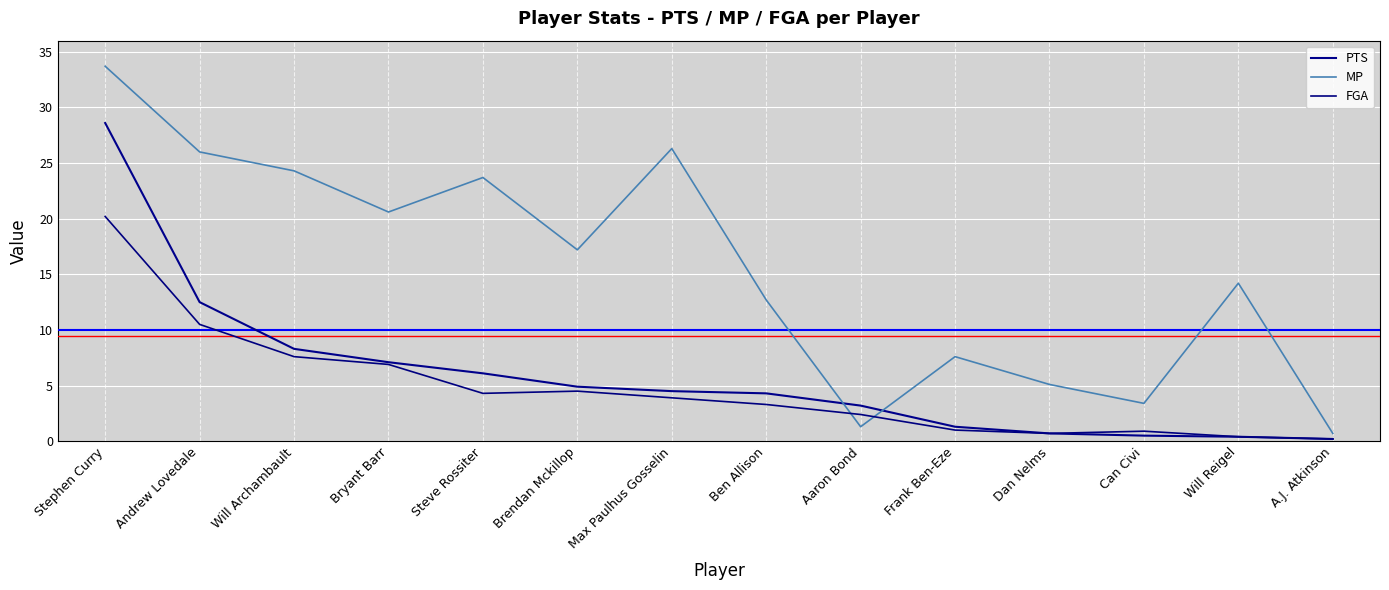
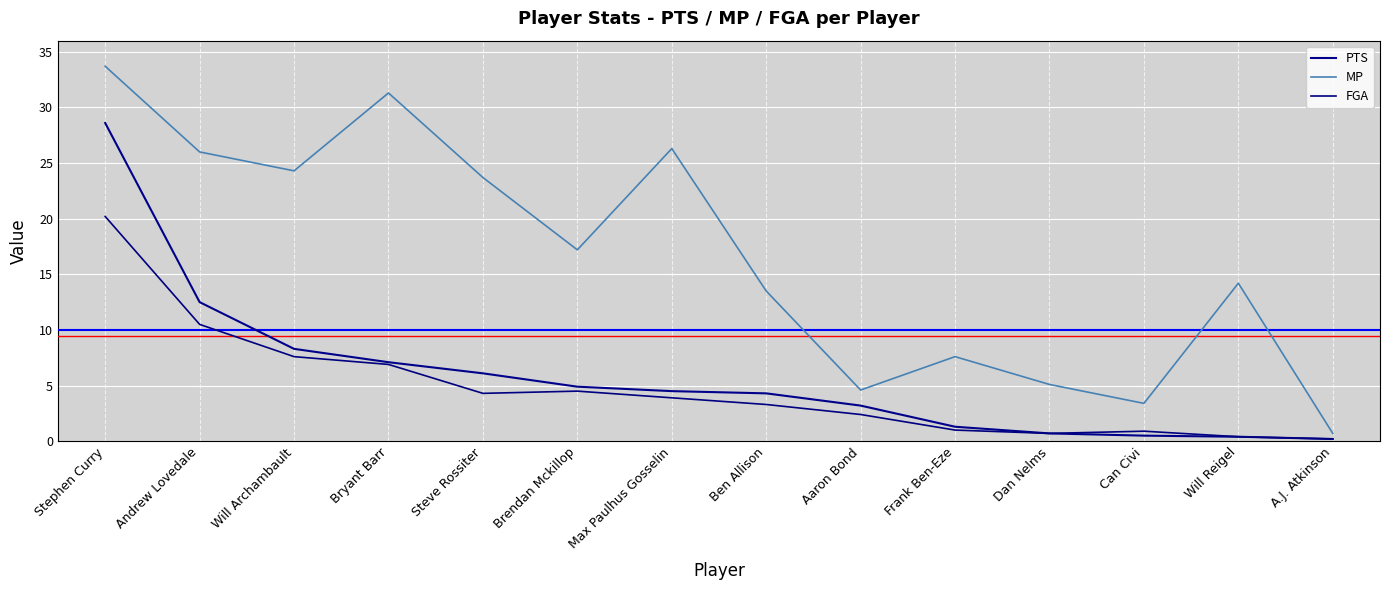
  {
    "MP": {
      "Stephen Curry": 33.7,
      "Andrew Lovedale": 26.0,
      "Will Archambault": 24.3,
-     "Bryant Barr": 20.6,
+     "Bryant Barr": 31.3,
      "Steve Rossiter": 23.7,
      "Brendan Mckillop": 17.2,
      "Max Paulhus Gosselin": 26.3,
-     "Ben Allison": 12.7,
-     "Aaron Bond": 1.3,
+     "Ben Allison": 13.5,
+     "Aaron Bond": 4.6,
      "Frank Ben-Eze": 7.6,
      "Dan Nelms": 5.1,
      "Can Civi": 3.4,
      "Will Reigel": 14.2,
      "A.J. Atkinson": 0.7
    }
  }
